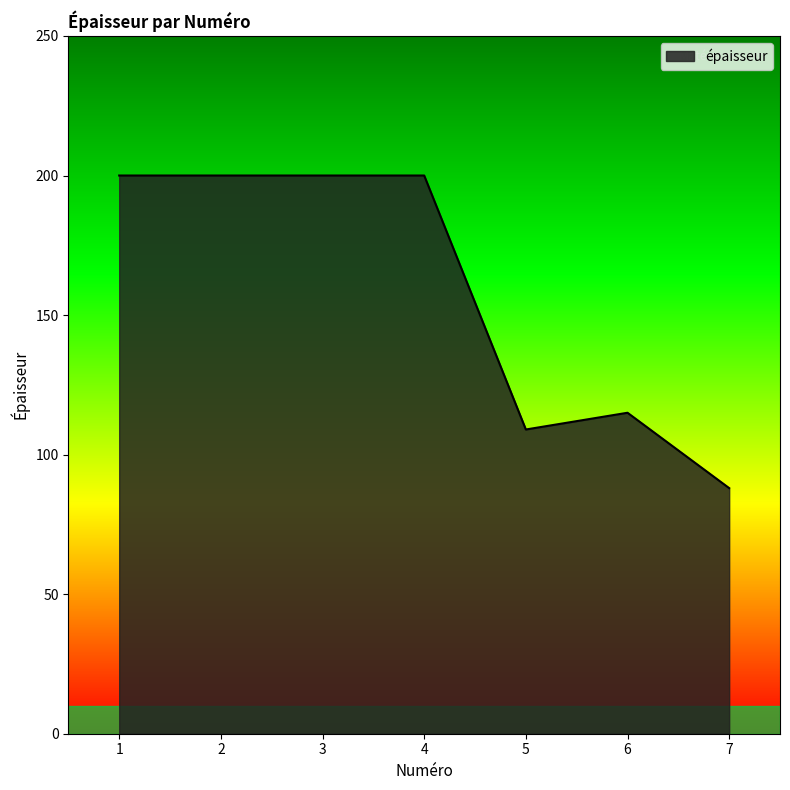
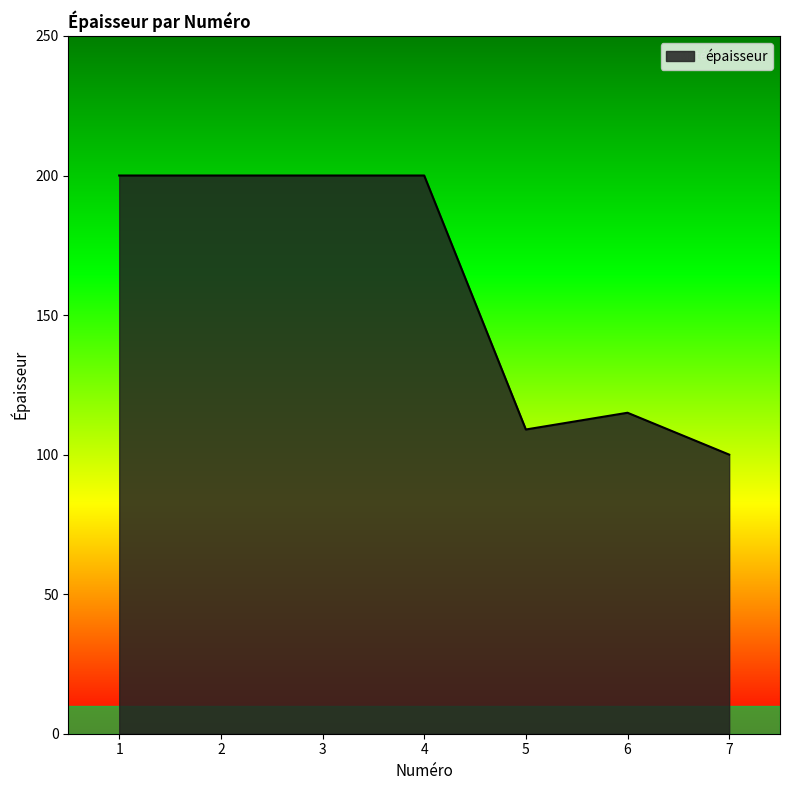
  {
    "épaisseur": {
      "1": 200,
      "2": 200,
      "3": 200,
      "4": 200,
      "5": 109,
      "6": 115,
-     "7": 88
+     "7": 100
    }
  }
